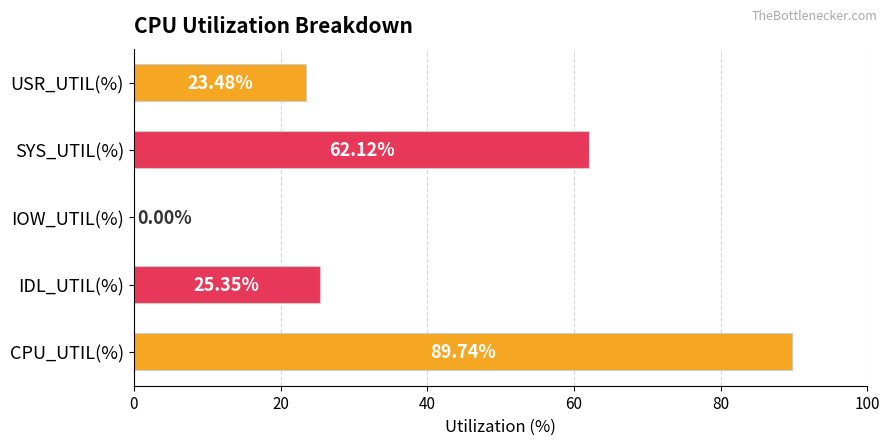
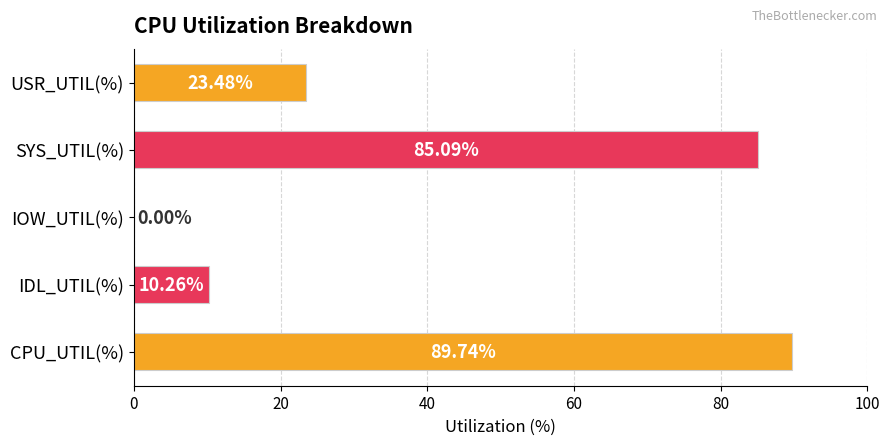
  {
    "USR_UTIL(%)": "23.48%",
-   "SYS_UTIL(%)": "62.12%",
+   "SYS_UTIL(%)": "85.09%",
    "IOW_UTIL(%)": "0.00%",
-   "IDL_UTIL(%)": "25.35%",
+   "IDL_UTIL(%)": "10.26%",
    "CPU_UTIL(%)": "89.74%"
  }
